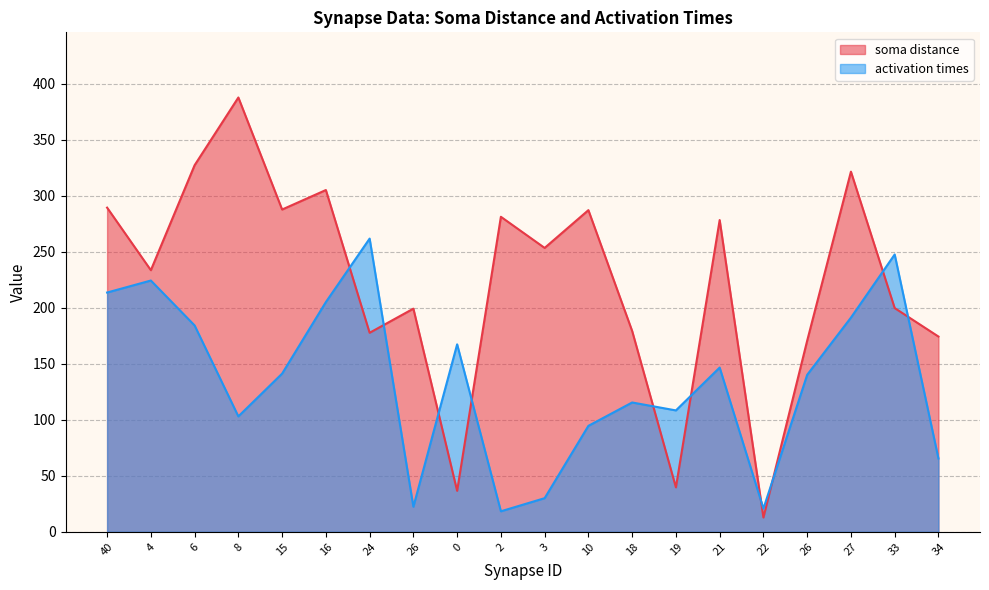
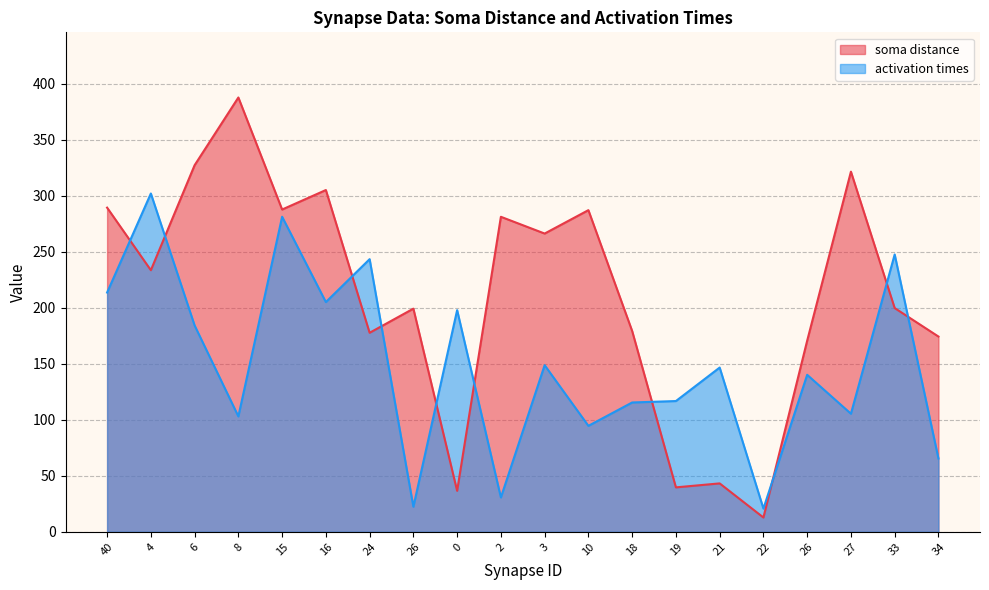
  {
    "soma distance": {
      "40": 289,
      "4": 234,
      "6": 327,
      "8": 388,
      "15": 288,
      "16": 305,
      "24": 178,
      "0": 37,
      "2": 281,
-     "3": 254,
+     "3": 266,
      "10": 287,
      "18": 179,
      "19": 40,
-     "21": 278,
+     "21": 43,
      "22": 13,
      "27": 322,
      "33": 200,
      "34": 174
    },
    "activation times": {
      "40": 214,
-     "4": 224,
+     "4": 302,
      "6": 184,
      "8": 103,
-     "15": 141,
+     "15": 281,
      "16": 205,
-     "24": 262,
-     "0": 167,
-     "2": 18,
-     "3": 30,
+     "24": 243,
+     "0": 198,
+     "2": 31,
+     "3": 149,
      "10": 95,
      "18": 115,
-     "19": 108,
+     "19": 117,
      "21": 147,
      "22": 21,
-     "27": 191,
+     "27": 105,
      "33": 248,
      "34": 65
    }
  }
